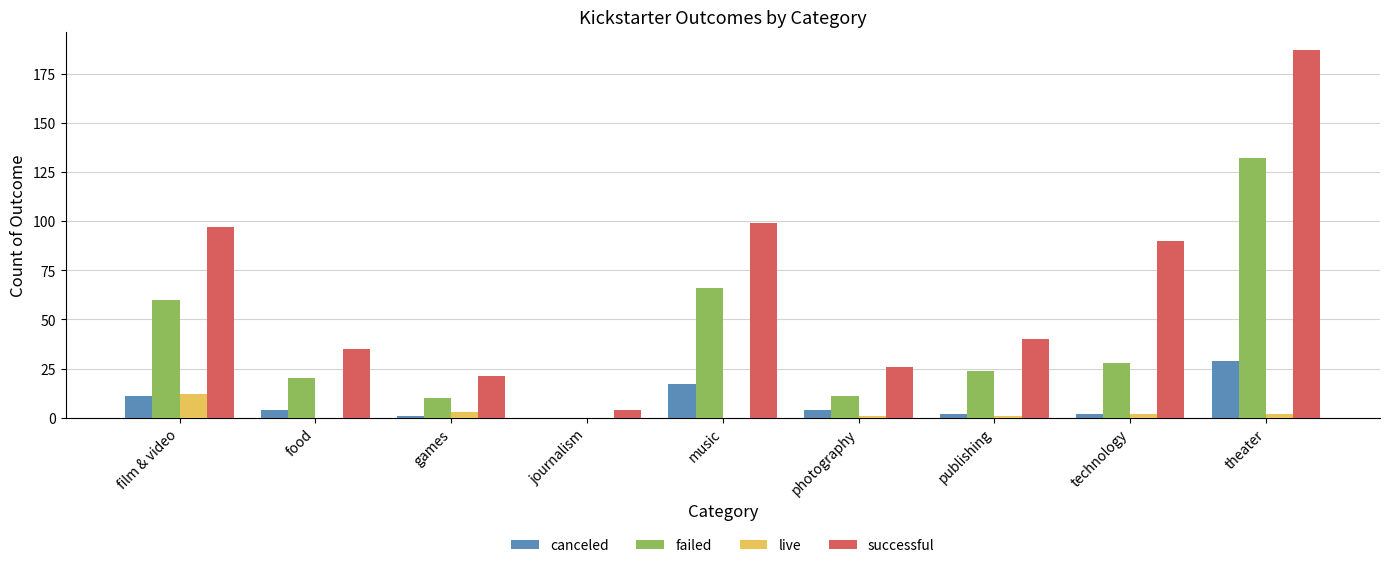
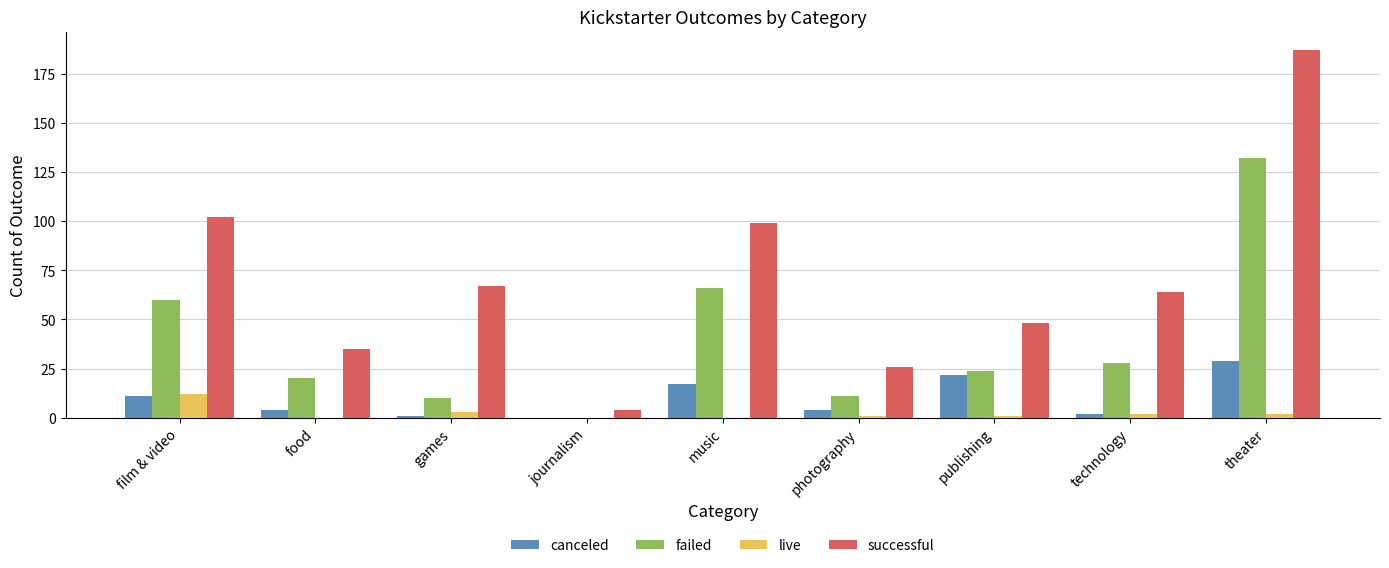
  {
    "canceled": {
      "film & video": 11,
      "food": 4,
      "journalism": 0,
      "music": 17,
      "photography": 4,
-     "publishing": 2,
+     "publishing": 22,
      "technology": 2,
      "theater": 29
    },
    "failed": {
      "film & video": 60,
      "food": 20,
      "games": 10,
      "journalism": 0,
      "music": 66,
      "photography": 11,
      "publishing": 24,
      "technology": 28,
      "theater": 132
    },
    "live": {
      "film & video": 12,
      "food": 0,
      "games": 3,
      "journalism": 0,
      "music": 0,
      "technology": 2,
      "theater": 2
    },
    "successful": {
-     "film & video": 97,
+     "film & video": 102,
      "food": 35,
-     "games": 21,
+     "games": 67,
      "journalism": 4,
      "music": 99,
      "photography": 26,
-     "publishing": 40,
-     "technology": 90,
+     "publishing": 48,
+     "technology": 64,
      "theater": 187
    }
  }
